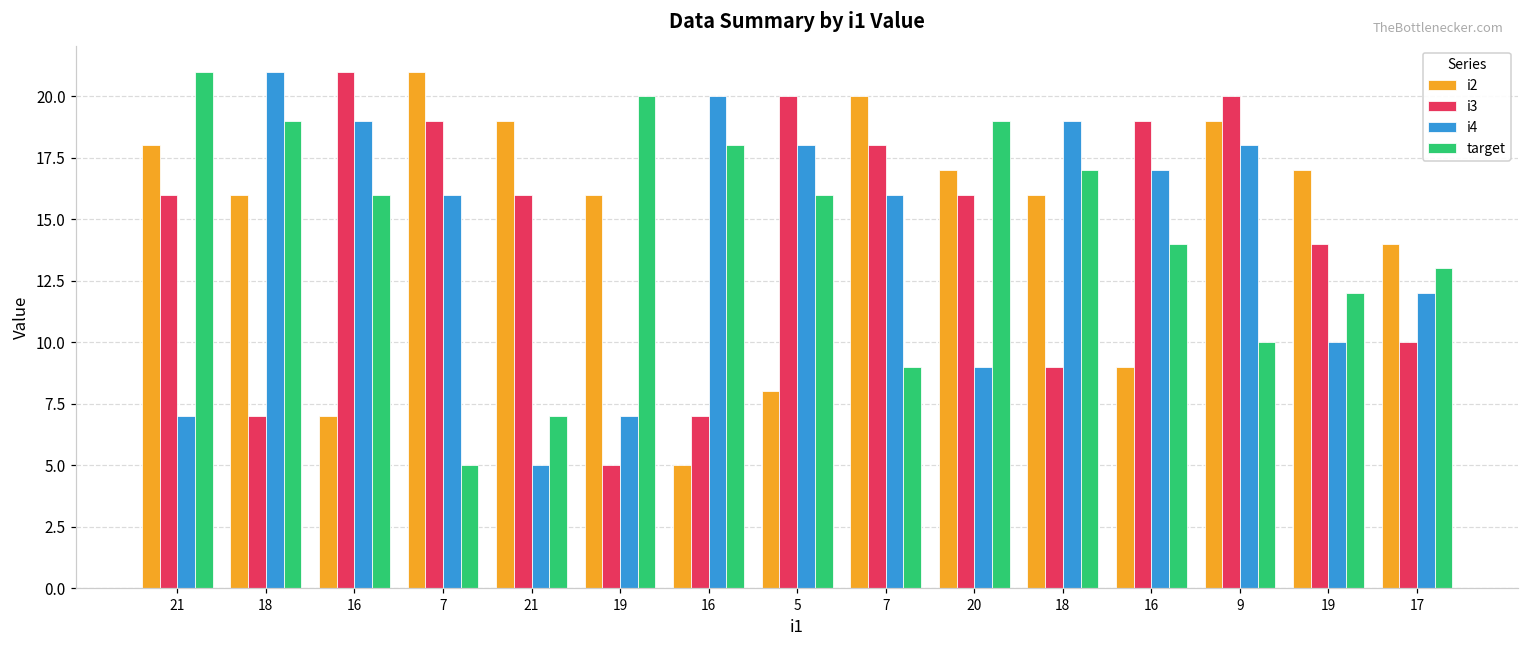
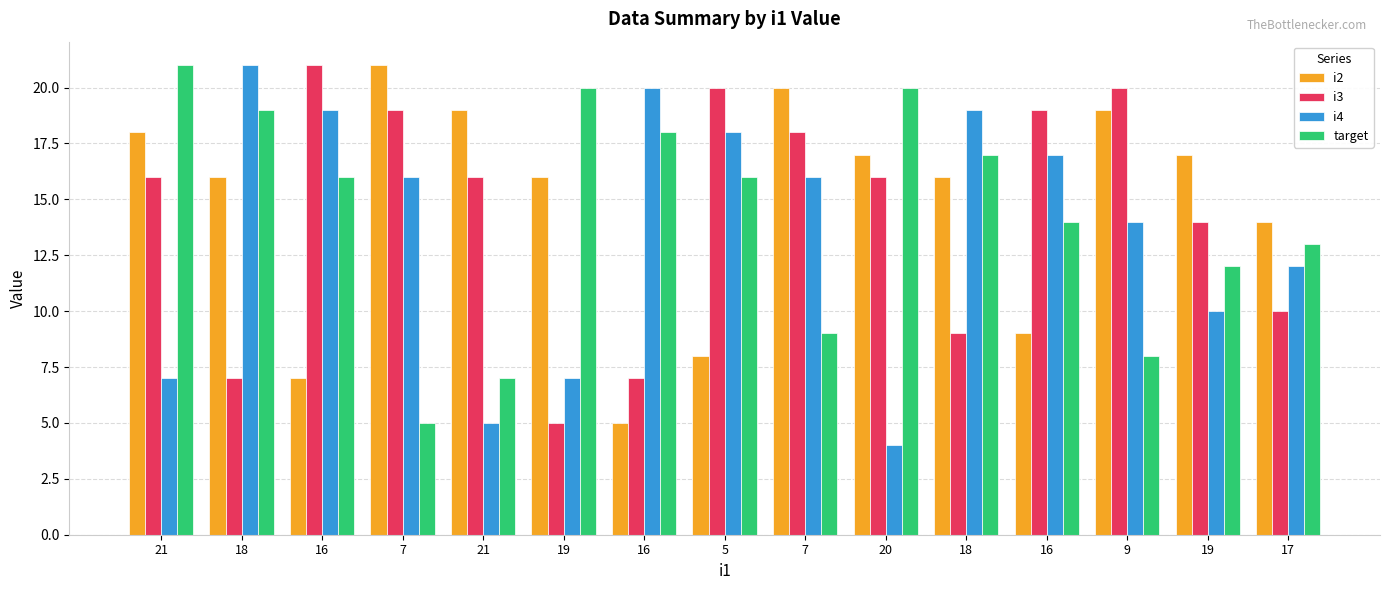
  {
    "i2": {
      "5": 8,
      "20": 17,
      "9": 19,
      "17": 14
    },
    "i3": {
      "5": 20,
      "20": 16,
      "9": 20,
      "17": 10
    },
    "i4": {
      "5": 18,
-     "20": 9,
-     "9": 18,
+     "20": 4,
+     "9": 14,
      "17": 12
    },
    "target": {
      "5": 16,
-     "20": 19,
-     "9": 10,
+     "20": 20,
+     "9": 8,
      "17": 13
    }
  }
